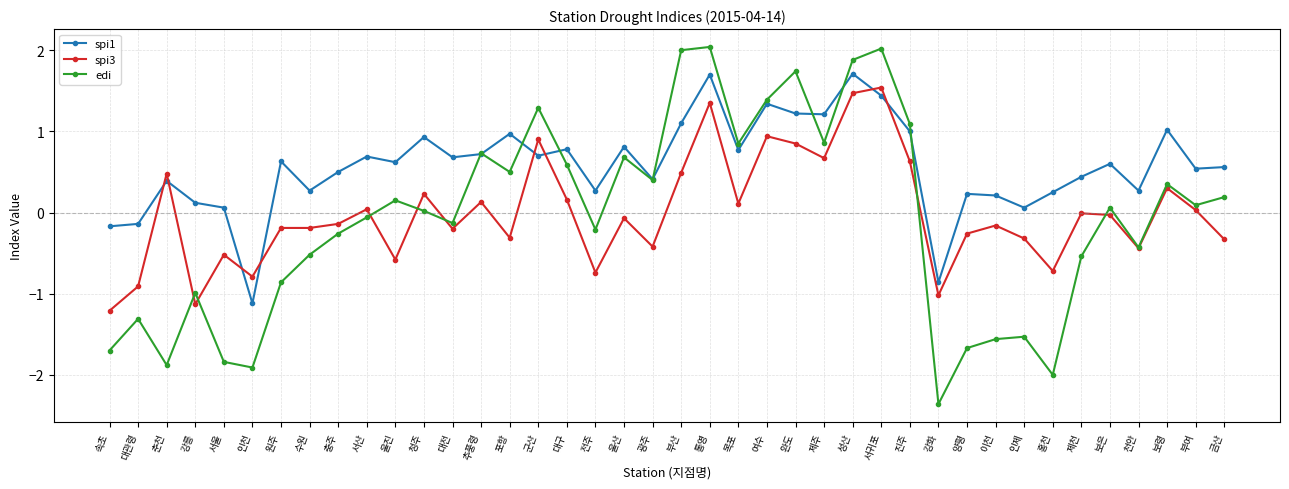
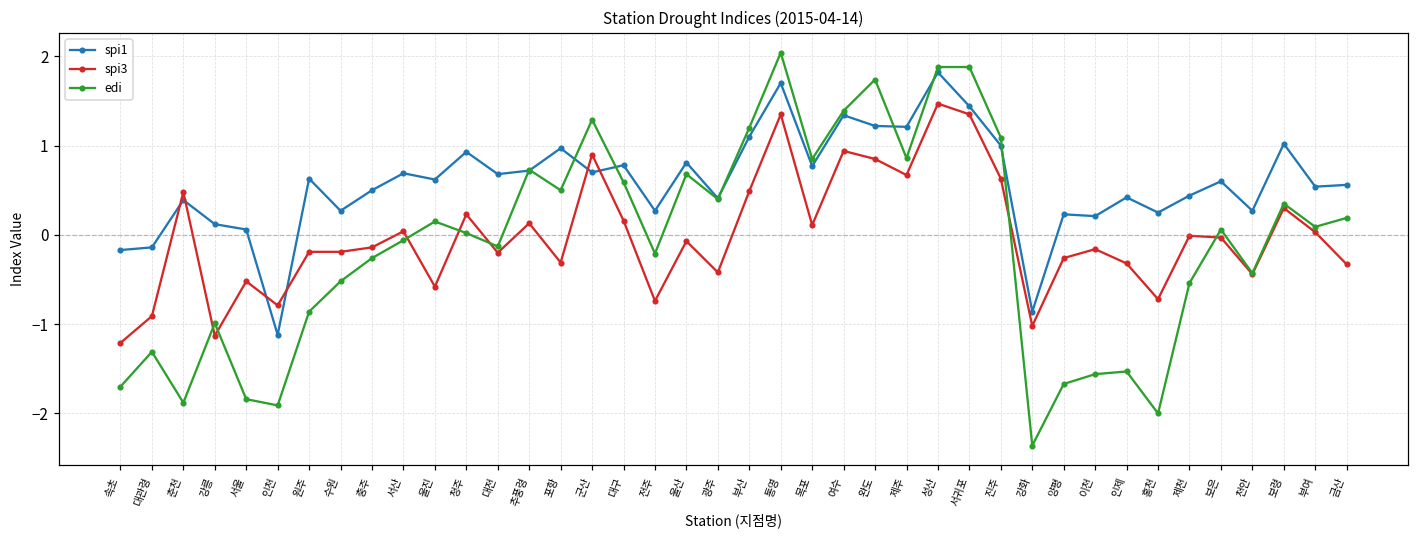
  {
    "spi1": {
      "속초": -0.2,
      "대관령": -0.1,
      "춘천": 0.4,
      "강릉": 0.1,
      "서울": 0.1,
      "인천": -1.1,
      "원주": 0.6,
      "수원": 0.3,
      "충주": 0.5,
      "서산": 0.7,
      "울진": 0.6,
      "청주": 0.9,
      "대전": 0.7,
      "포항": 1.0,
      "군산": 0.7,
      "대구": 0.8,
      "전주": 0.3,
      "울산": 0.8,
      "부산": 1.1,
      "통영": 1.7,
      "목포": 0.8,
      "여수": 1.3,
      "완도": 1.2,
      "제주": 1.2,
-     "성산": 1.7,
+     "성산": 1.8,
      "서귀포": 1.4,
      "진주": 1.0,
      "강화": -0.9,
      "양평": 0.2,
      "이천": 0.2,
-     "인제": 0.1,
+     "인제": 0.4,
      "홍천": 0.3,
      "제천": 0.4,
      "보은": 0.6,
      "천안": 0.3,
      "보령": 1.0,
      "부여": 0.5,
      "금산": 0.6
    },
    "spi3": {
      "속초": -1.2,
      "대관령": -0.9,
      "춘천": 0.5,
      "강릉": -1.1,
      "서울": -0.5,
      "인천": -0.8,
      "원주": -0.2,
      "수원": -0.2,
      "충주": -0.1,
      "서산": 0.0,
      "울진": -0.6,
      "청주": 0.2,
      "대전": -0.2,
      "추풍령": 0.1,
      "포항": -0.3,
      "군산": 0.9,
      "대구": 0.2,
      "전주": -0.7,
      "울산": -0.1,
      "광주": -0.4,
      "부산": 0.5,
      "통영": 1.4,
      "목포": 0.1,
      "여수": 0.9,
      "완도": 0.9,
      "제주": 0.7,
      "성산": 1.5,
-     "서귀포": 1.5,
+     "서귀포": 1.4,
      "진주": 0.6,
      "강화": -1.0,
      "양평": -0.3,
      "이천": -0.2,
      "인제": -0.3,
      "홍천": -0.7,
      "제천": 0.0,
      "보은": 0.0,
      "보령": 0.3,
      "부여": 0.0,
      "금산": -0.3
    },
    "edi": {
      "속초": -1.7,
      "대관령": -1.3,
      "춘천": -1.9,
      "강릉": -1.0,
      "서울": -1.8,
      "인천": -1.9,
      "원주": -0.9,
      "수원": -0.5,
      "충주": -0.3,
      "서산": -0.1,
      "울진": 0.2,
      "청주": 0.0,
      "대전": -0.1,
      "포항": 0.5,
      "군산": 1.3,
      "대구": 0.6,
      "전주": -0.2,
      "울산": 0.7,
-     "부산": 2.0,
+     "부산": 1.2,
      "통영": 2.0,
      "목포": 0.9,
      "여수": 1.4,
      "완도": 1.7,
      "제주": 0.9,
      "성산": 1.9,
-     "서귀포": 2.0,
+     "서귀포": 1.9,
      "진주": 1.1,
      "강화": -2.4,
      "양평": -1.7,
      "이천": -1.6,
      "인제": -1.5,
      "홍천": -2.0,
      "제천": -0.5,
      "보은": 0.1,
      "보령": 0.4,
      "부여": 0.1,
      "금산": 0.2
    }
  }
